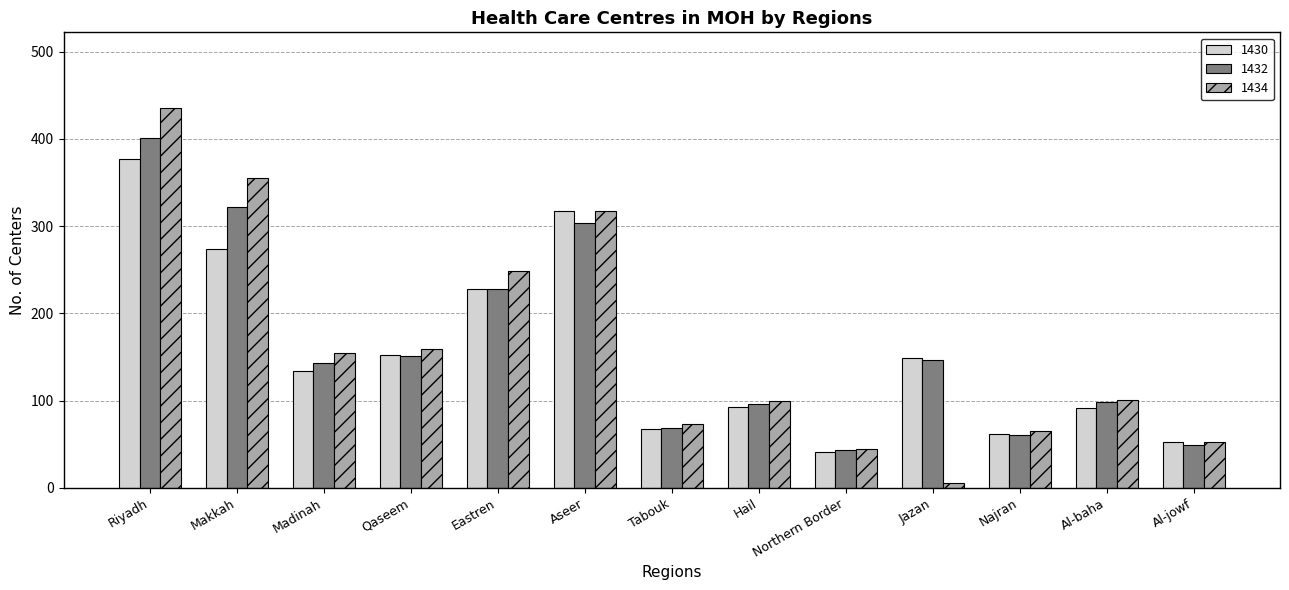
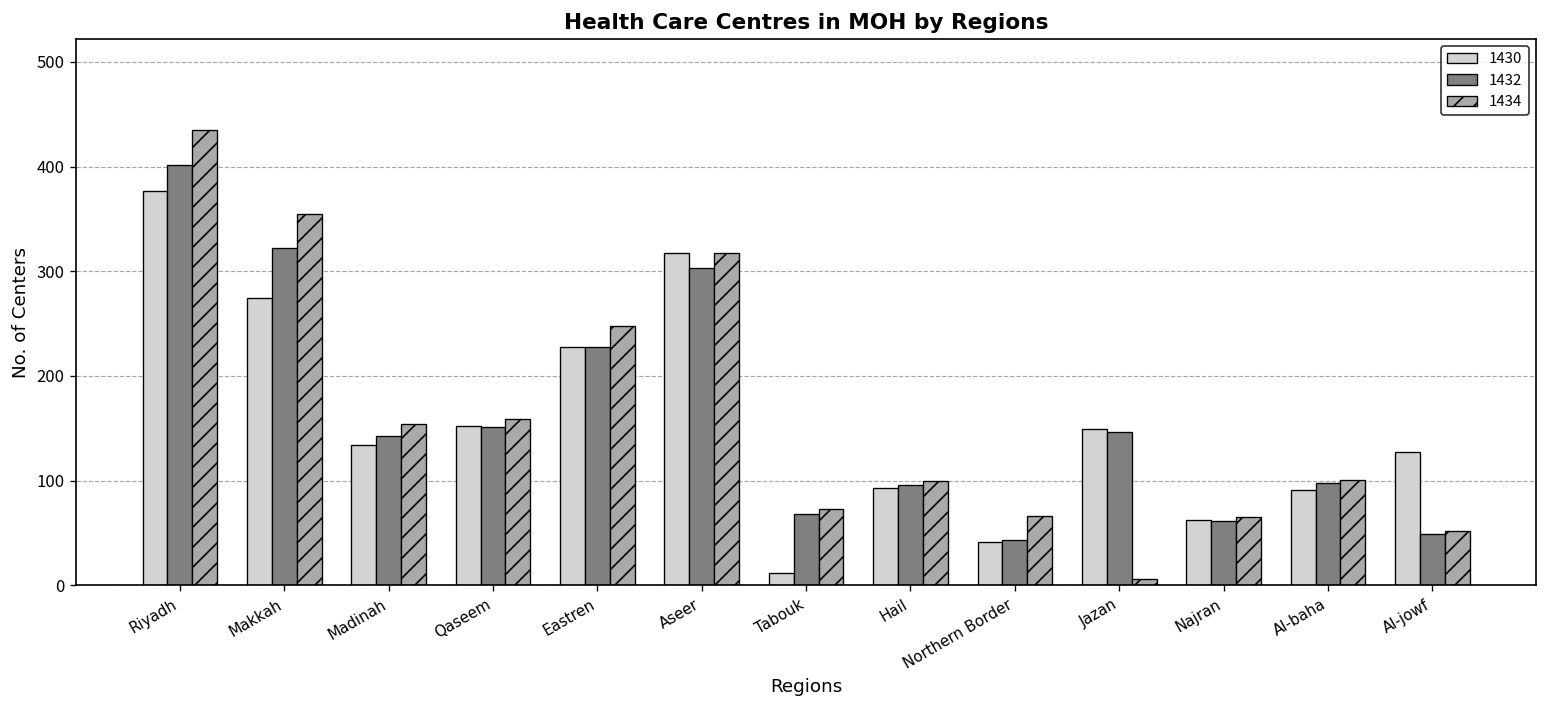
  {
    "1430": {
      "Riyadh": 380,
      "Makkah": 270,
      "Madinah": 130,
      "Qaseem": 150,
      "Eastren": 230,
      "Aseer": 320,
-     "Tabouk": 70,
+     "Tabouk": 10,
      "Hail": 90,
      "Northern Border": 40,
      "Jazan": 150,
      "Najran": 60,
      "Al-baha": 90,
-     "Al-jowf": 50
+     "Al-jowf": 130
    },
    "1432": {
      "Riyadh": 400,
      "Makkah": 320,
      "Madinah": 140,
      "Qaseem": 150,
      "Eastren": 230,
      "Aseer": 300,
      "Tabouk": 70,
      "Hail": 100,
      "Northern Border": 40,
      "Jazan": 150,
      "Najran": 60,
      "Al-baha": 100,
      "Al-jowf": 50
    },
    "1434": {
      "Riyadh": 440,
      "Makkah": 360,
      "Madinah": 150,
      "Qaseem": 160,
      "Eastren": 250,
      "Aseer": 320,
      "Tabouk": 70,
      "Hail": 100,
-     "Northern Border": 50,
+     "Northern Border": 70,
      "Jazan": 10,
      "Najran": 70,
      "Al-baha": 100,
      "Al-jowf": 50
    }
  }
